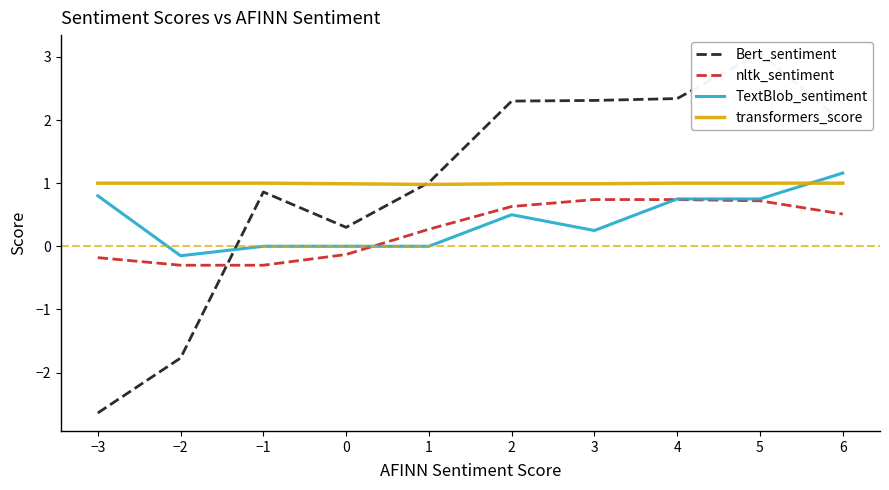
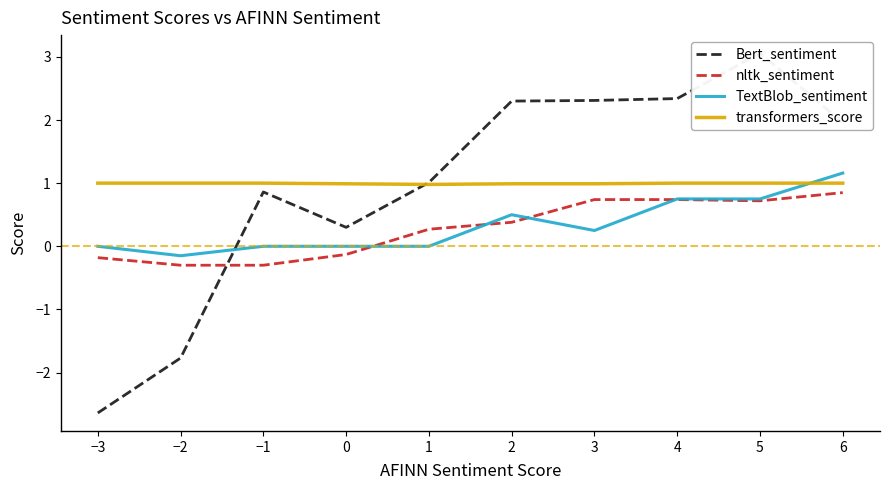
  {
    "Bert_sentiment": {
      "−3": -2.6,
      "−2": -1.8,
      "−1": 0.9,
      "0": 0.3,
      "2": 2.3,
      "3": 2.3,
      "4": 2.3
    },
    "nltk_sentiment": {
      "−3": -0.2,
      "−2": -0.3,
      "−1": -0.3,
      "0": -0.1,
      "1": 0.3,
-     "2": 0.6,
+     "2": 0.4,
      "3": 0.7,
-     "6": 0.5
+     "6": 0.9
    },
    "TextBlob_sentiment": {
-     "−3": 0.8,
+     "−3": 0.0,
      "−2": -0.2,
      "−1": 0.0,
      "0": 0.0,
      "1": 0.0,
      "2": 0.5,
      "3": 0.3,
      "6": 1.2
    },
    "transformers_score": {
      "−3": 1.0,
      "−2": 1.0,
      "−1": 1.0,
      "0": 1.0,
      "2": 1.0,
      "3": 1.0,
      "4": 1.0,
      "5": 1.0,
      "6": 1.0
    }
  }
